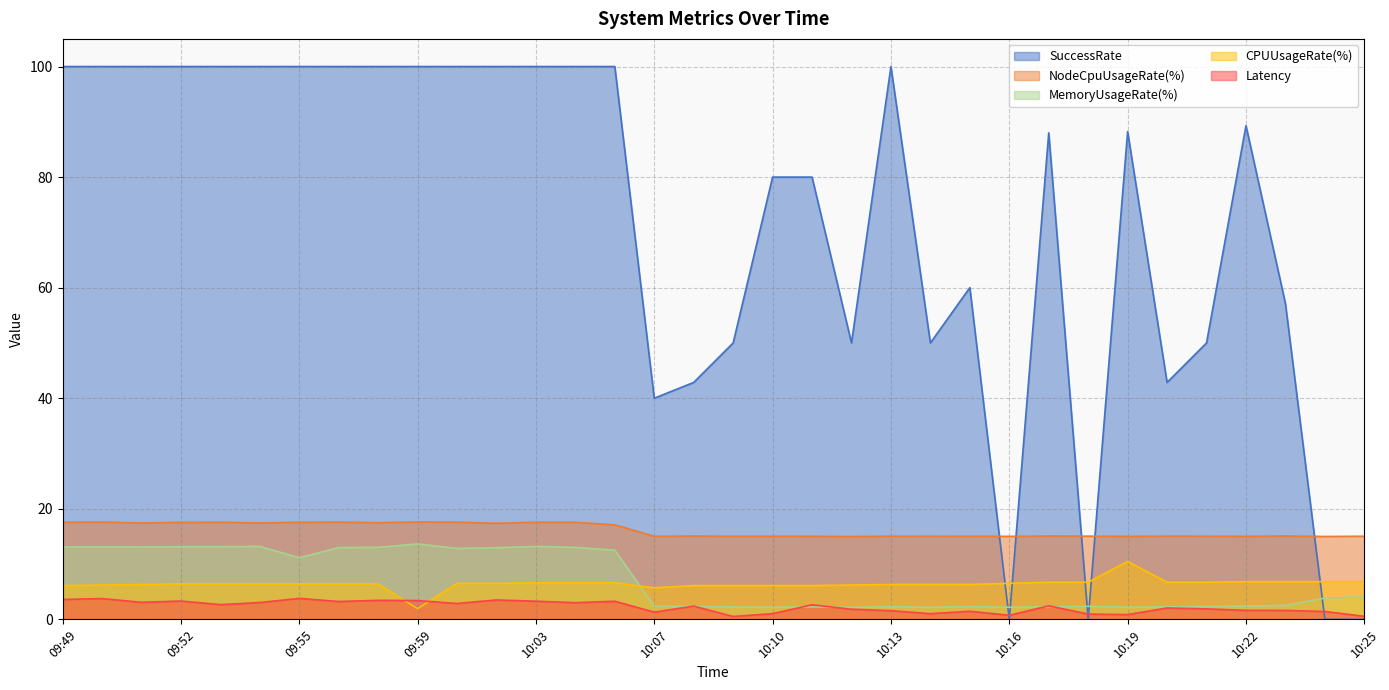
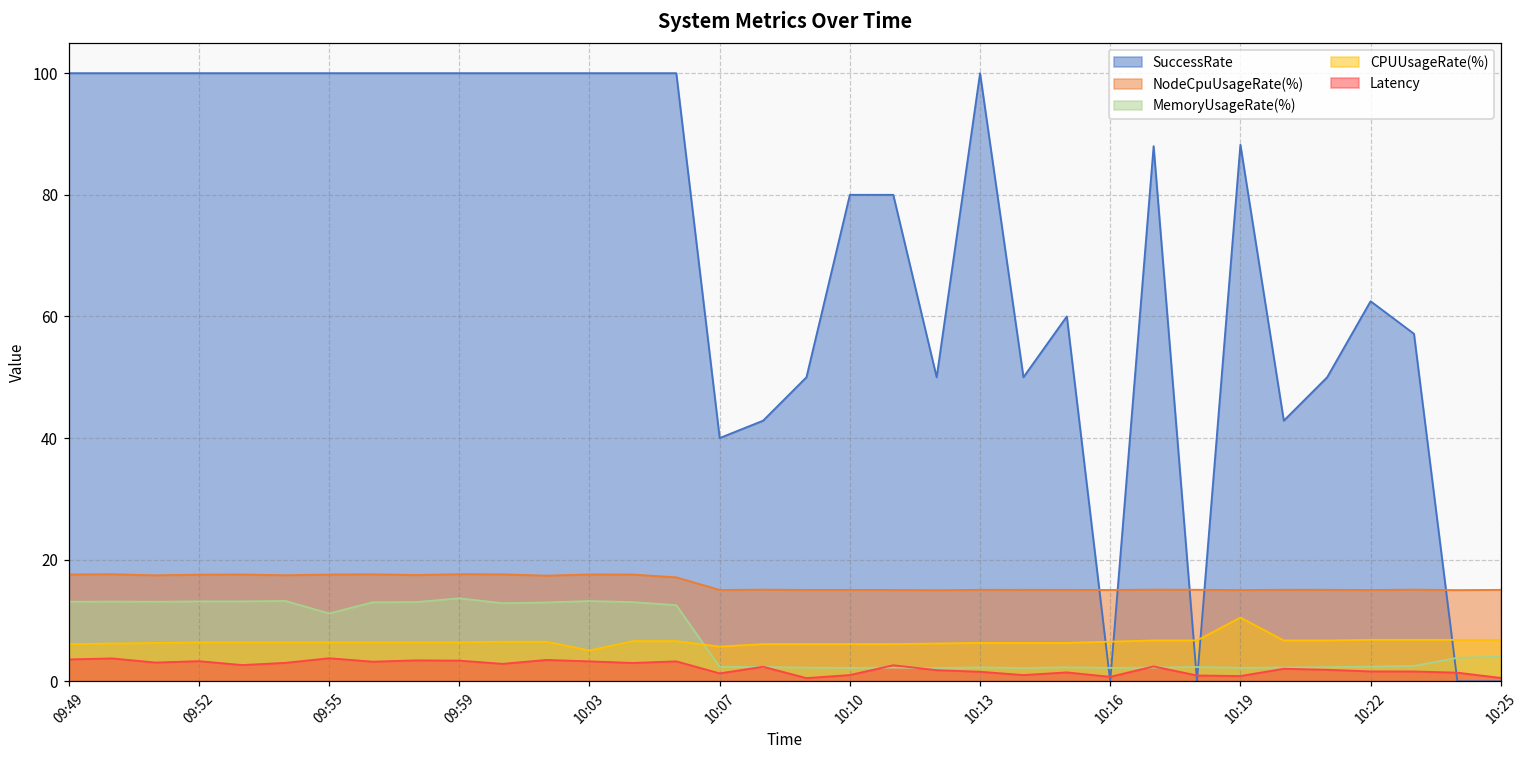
  {
    "SuccessRate": {
      "09:49": 100,
      "09:52": 100,
      "09:55": 100,
      "09:59": 100,
      "10:03": 100,
      "10:07": 40,
      "10:10": 80,
      "10:13": 100,
      "10:16": 0,
      "10:19": 88,
-     "10:22": 89,
+     "10:22": 63,
      "10:25": 0
    },
    "MemoryUsageRate(%)": {
      "09:49": 13,
      "09:52": 13,
      "09:55": 11,
      "09:59": 14,
      "10:03": 13,
      "10:07": 2,
      "10:10": 2,
      "10:13": 2,
      "10:16": 2,
      "10:19": 2,
      "10:22": 2,
      "10:25": 4
    },
    "CPUUsageRate(%)": {
      "09:49": 6,
      "09:52": 6,
      "09:55": 6,
-     "09:59": 2,
-     "10:03": 7,
+     "09:59": 6,
+     "10:03": 5,
      "10:07": 6,
      "10:10": 6,
      "10:13": 6,
      "10:16": 7,
      "10:19": 10,
      "10:22": 7,
      "10:25": 7
    }
  }
